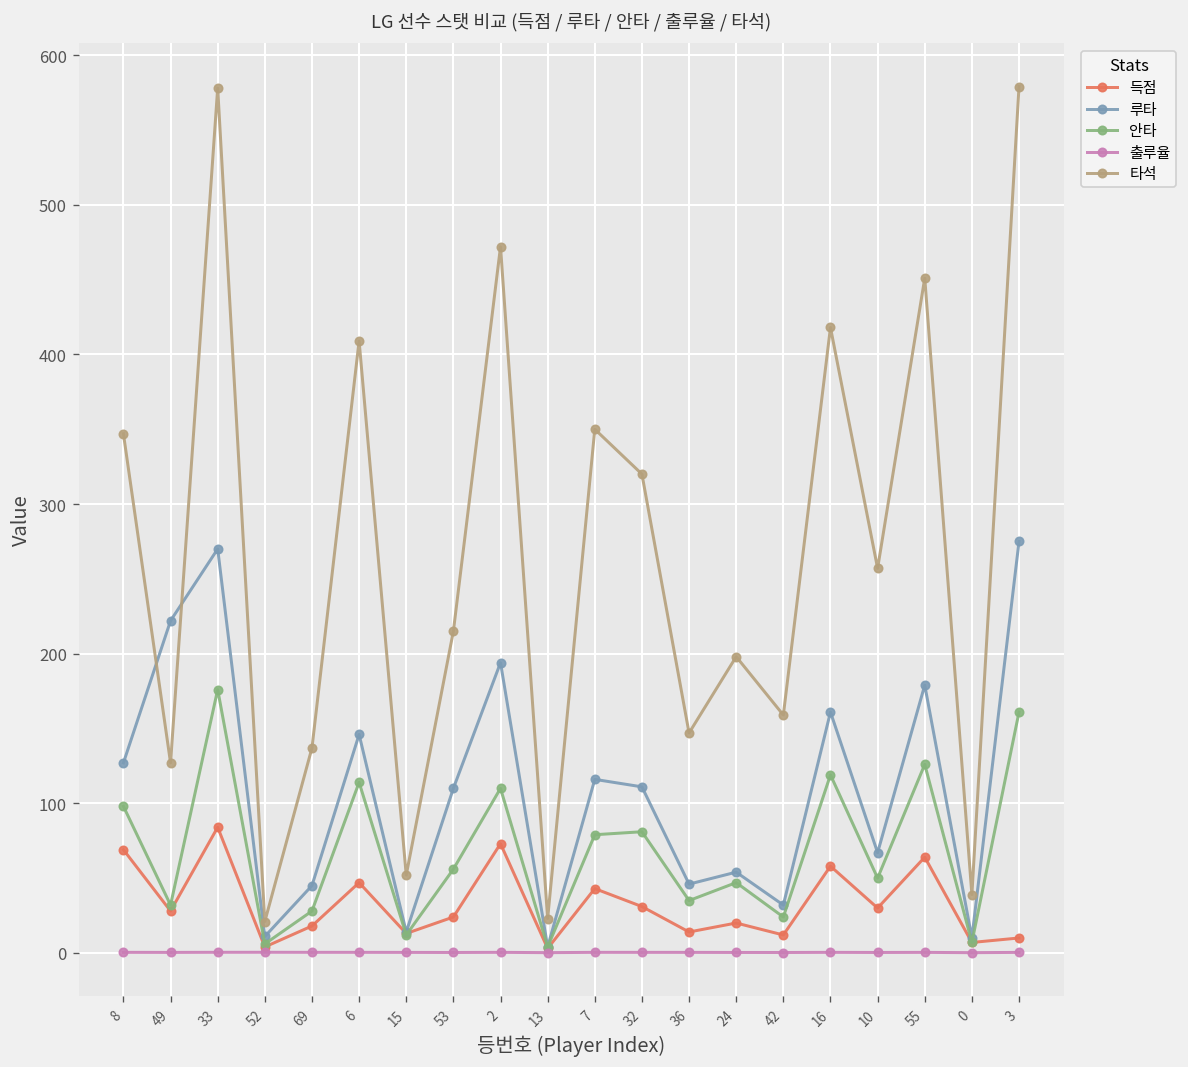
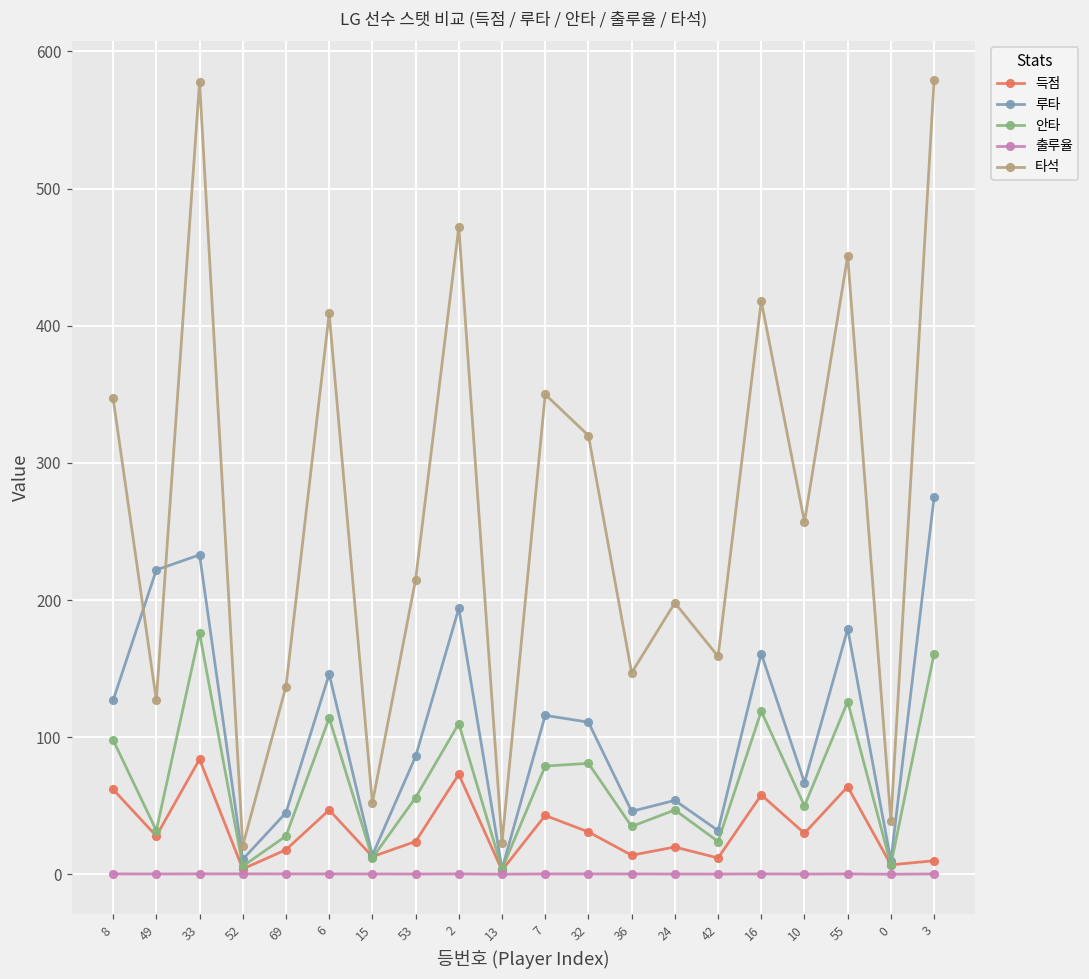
  {
    "득점": {
-     "8": 69,
+     "8": 62,
      "49": 28,
      "33": 84,
      "69": 18,
      "6": 47,
      "53": 24,
      "2": 73,
      "7": 43,
      "32": 31,
      "36": 14,
      "24": 20,
      "42": 12,
      "16": 58,
      "10": 30,
      "55": 64,
      "3": 10
    },
    "루타": {
      "8": 127,
      "49": 222,
-     "33": 270,
+     "33": 233,
      "52": 11,
      "69": 45,
      "6": 146,
-     "53": 110,
+     "53": 86,
      "2": 194,
      "7": 116,
      "32": 111,
      "36": 46,
      "24": 54,
      "42": 32,
      "16": 161,
      "10": 67,
      "55": 179,
      "0": 10,
      "3": 275
    },
    "출루율": {
      "8": 0,
      "49": 0,
      "33": 0,
      "52": 0,
      "69": 0,
      "6": 0,
      "15": 0,
      "53": 0,
      "2": 0,
      "13": 0,
      "7": 0,
      "32": 0,
      "36": 0,
      "24": 0,
      "42": 0,
      "16": 0,
      "10": 0,
      "55": 0,
      "0": 0,
      "3": 0
    }
  }
